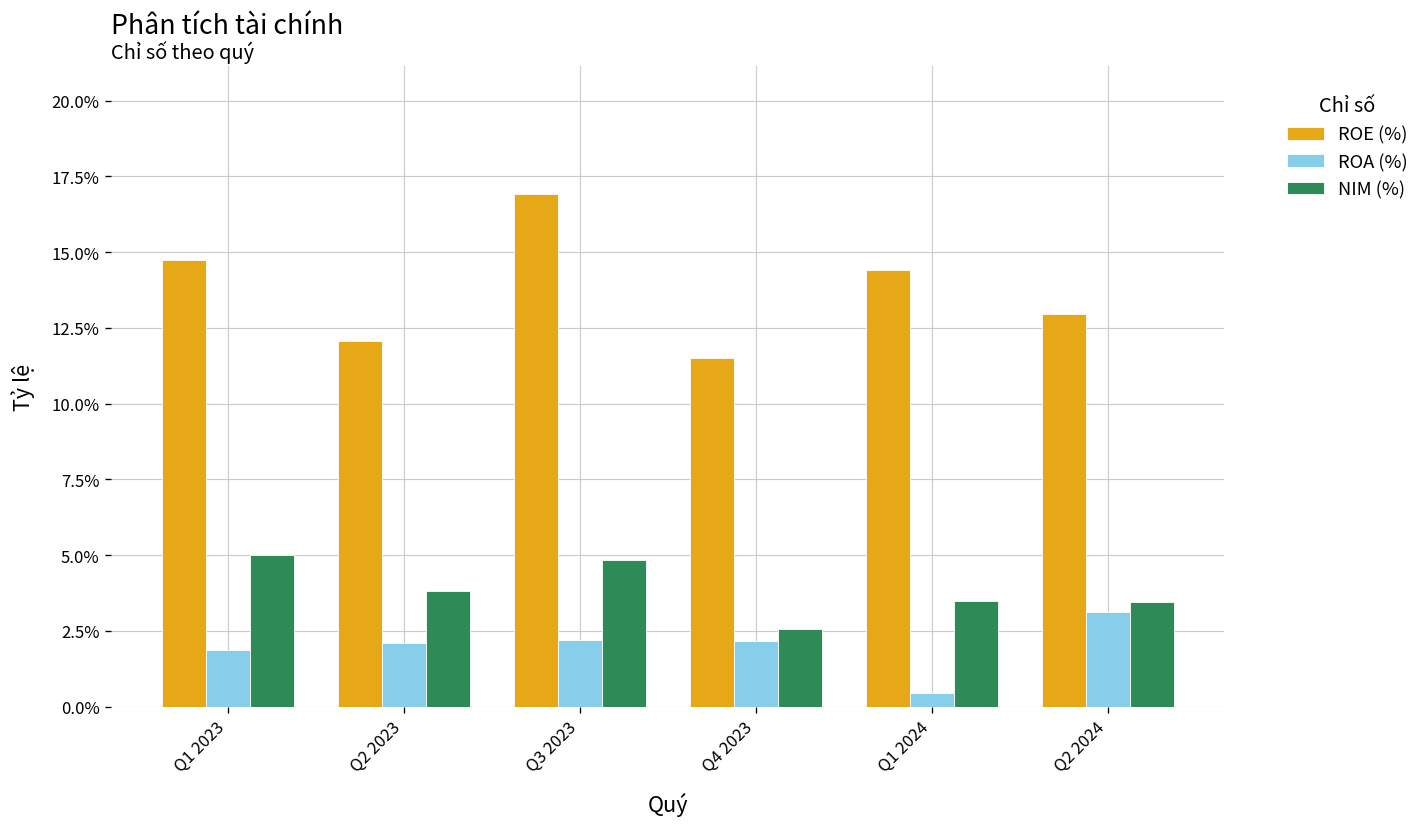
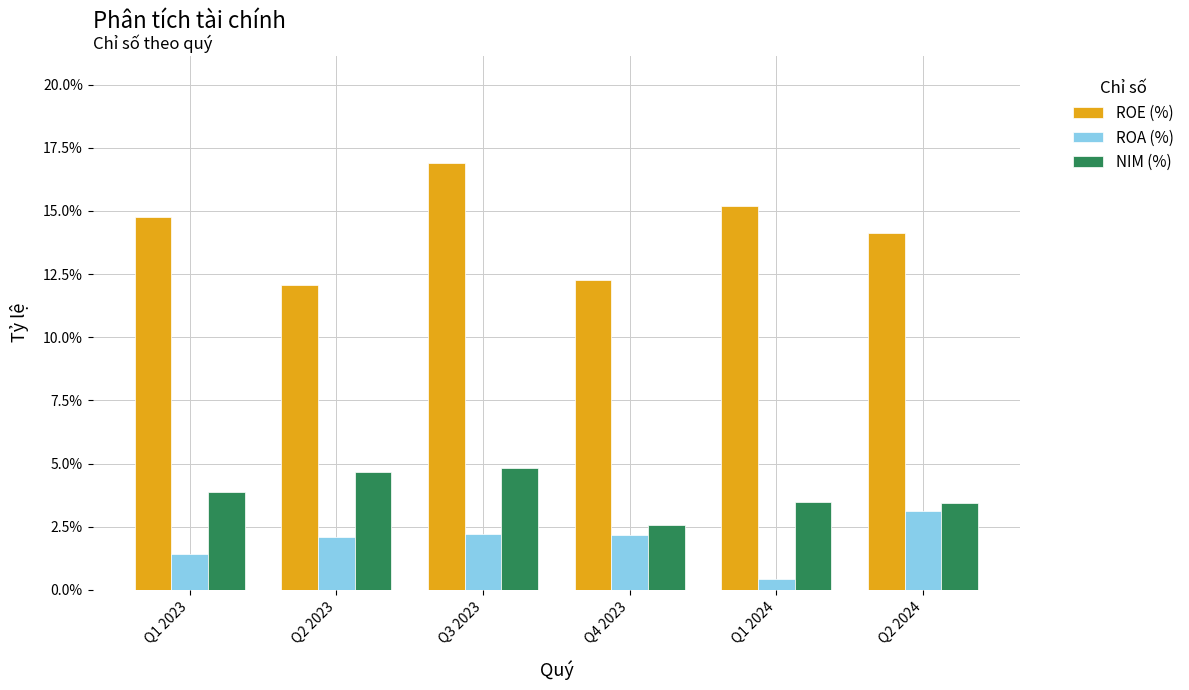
  {
    "ROE (%)": {
      "Q1 2023": "14.8%",
      "Q2 2023": "12.1%",
      "Q3 2023": "16.9%",
-     "Q4 2023": "11.5%",
-     "Q1 2024": "14.4%",
-     "Q2 2024": "13.0%"
+     "Q4 2023": "12.3%",
+     "Q1 2024": "15.2%",
+     "Q2 2024": "14.1%"
    },
    "ROA (%)": {
-     "Q1 2023": "1.9%",
+     "Q1 2023": "1.4%",
      "Q2 2023": "2.1%",
      "Q3 2023": "2.2%",
      "Q4 2023": "2.2%",
      "Q1 2024": "0.4%",
      "Q2 2024": "3.1%"
    },
    "NIM (%)": {
-     "Q1 2023": "5.0%",
-     "Q2 2023": "3.8%",
+     "Q1 2023": "3.9%",
+     "Q2 2023": "4.7%",
      "Q3 2023": "4.8%",
      "Q4 2023": "2.6%",
      "Q1 2024": "3.5%",
      "Q2 2024": "3.4%"
    }
  }
